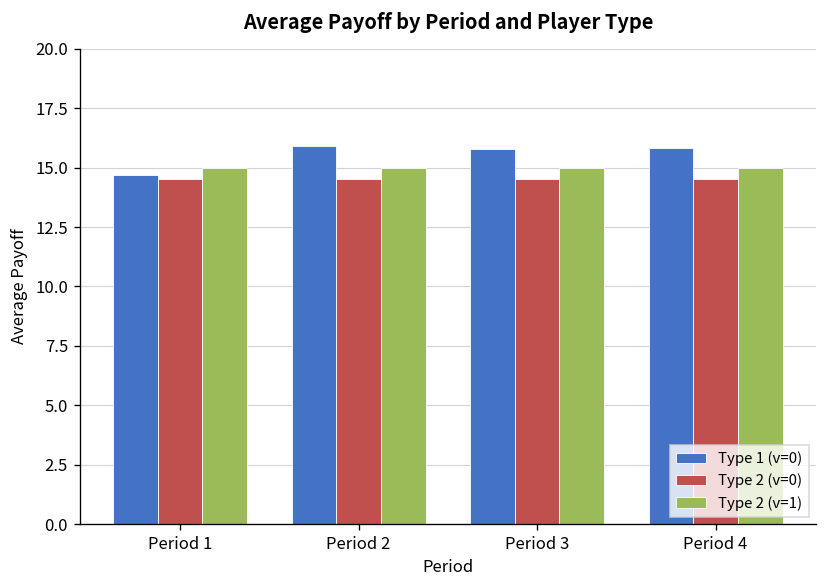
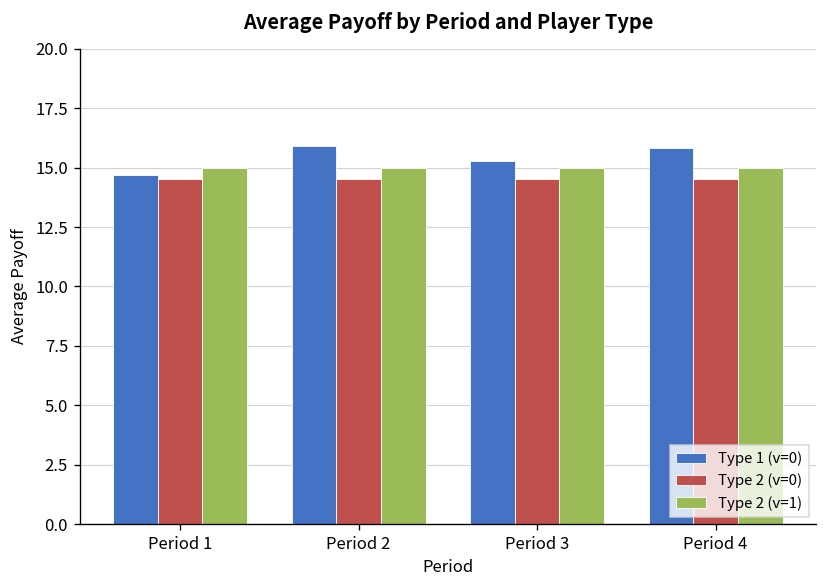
  {
    "Type 1 (v=0)": {
      "Period 1": 14.7,
      "Period 2": 15.9,
-     "Period 3": 15.8,
+     "Period 3": 15.3,
      "Period 4": 15.8
    },
    "Type 2 (v=0)": {
      "Period 1": 14.5,
      "Period 2": 14.5,
      "Period 3": 14.5,
      "Period 4": 14.5
    },
    "Type 2 (v=1)": {
      "Period 1": 15.0,
      "Period 2": 15.0,
      "Period 3": 15.0,
      "Period 4": 15.0
    }
  }
